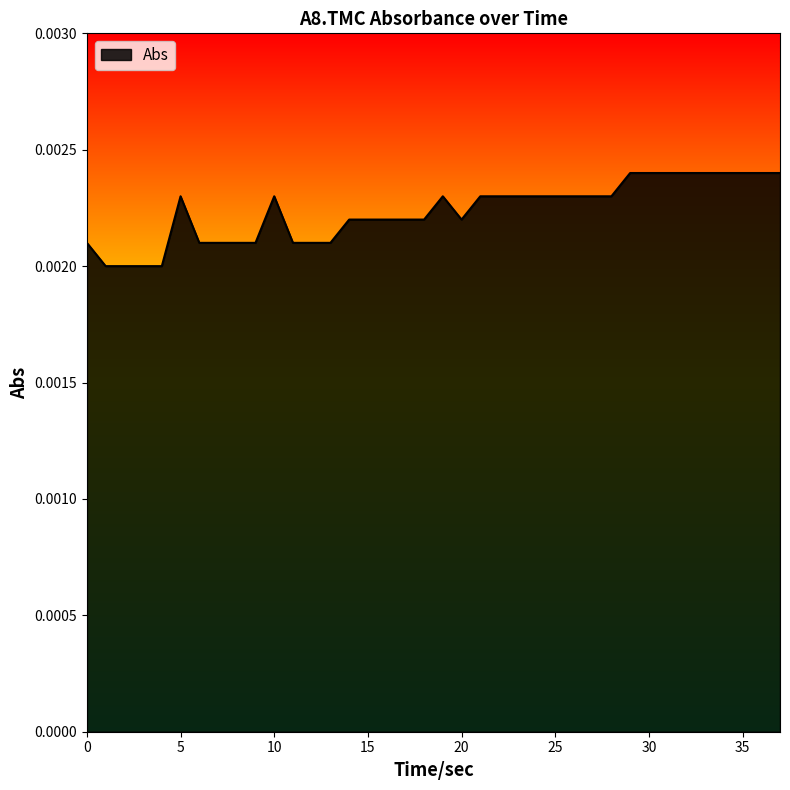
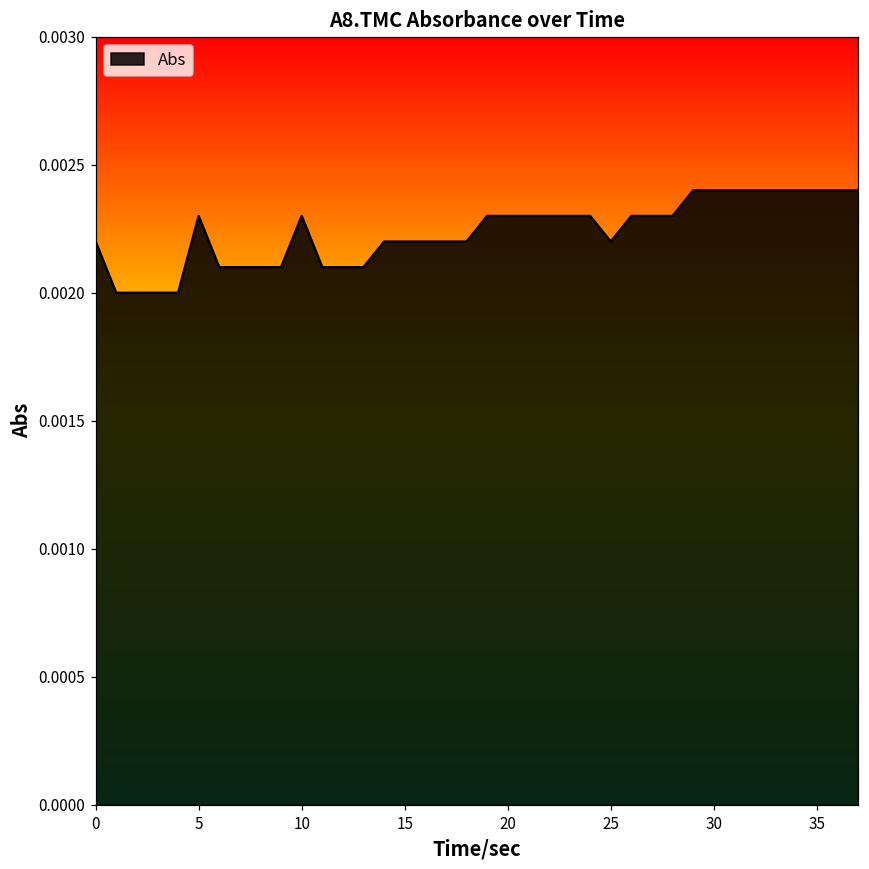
  {
-   "0": 0.0021,
+   "0": 0.0022,
    "5": 0.0023,
    "10": 0.0023,
    "15": 0.0022,
-   "20": 0.0022,
-   "25": 0.0023,
+   "20": 0.0023,
+   "25": 0.0022,
    "30": 0.0024,
    "35": 0.0024
  }
